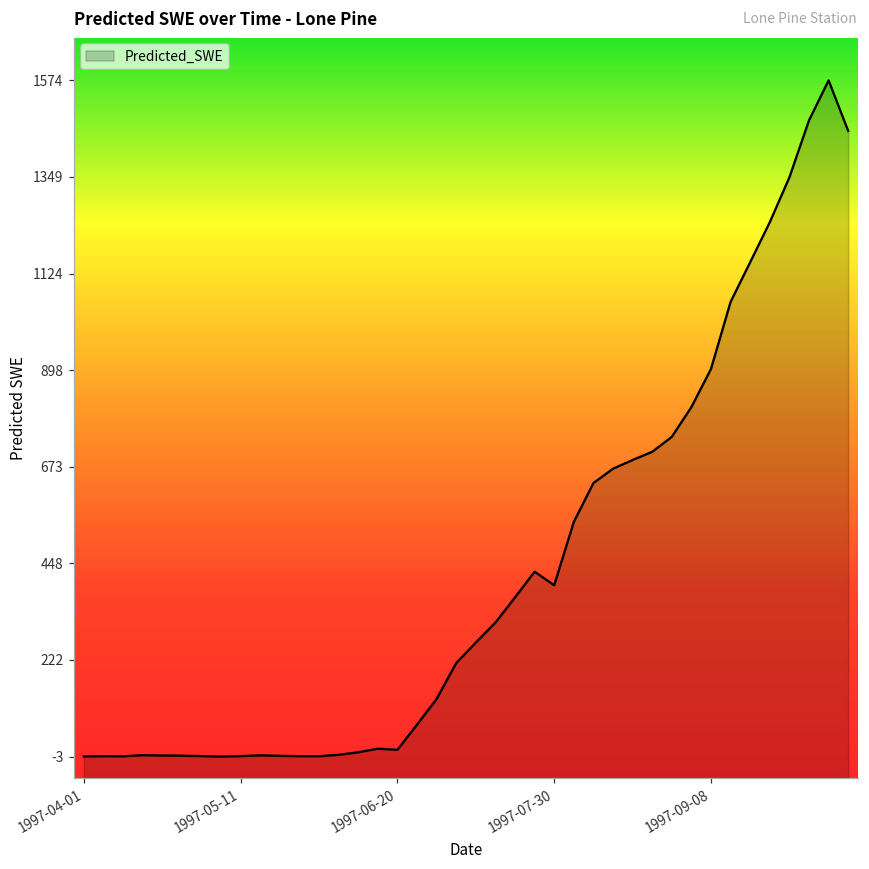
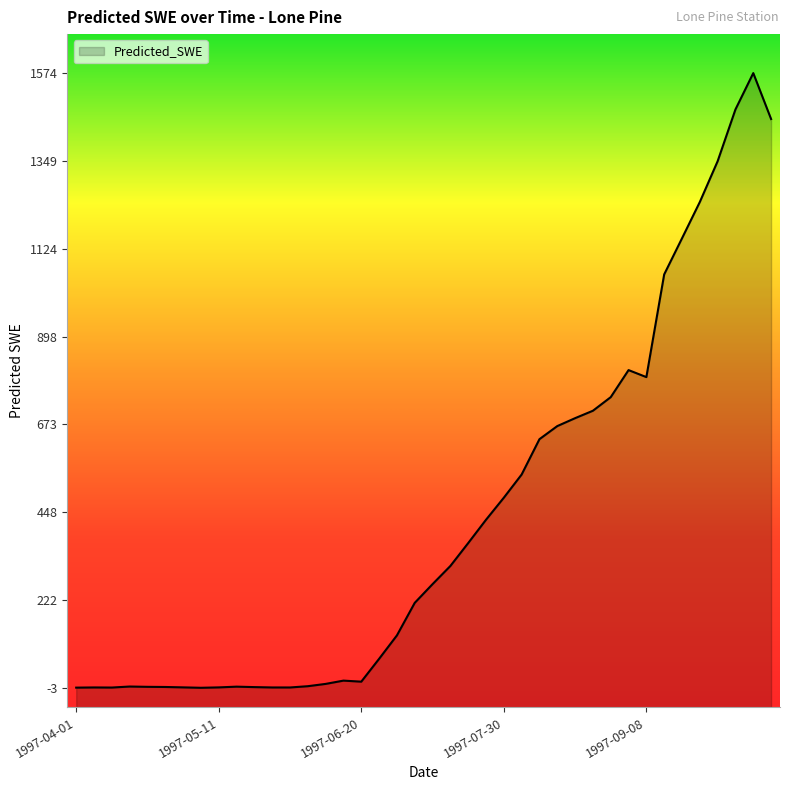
  {
    "1997-04-01": 0,
    "1997-05-11": 0,
    "1997-06-20": 10,
-   "1997-07-30": 400,
-   "1997-09-08": 900
+   "1997-07-30": 480,
+   "1997-09-08": 790
  }
